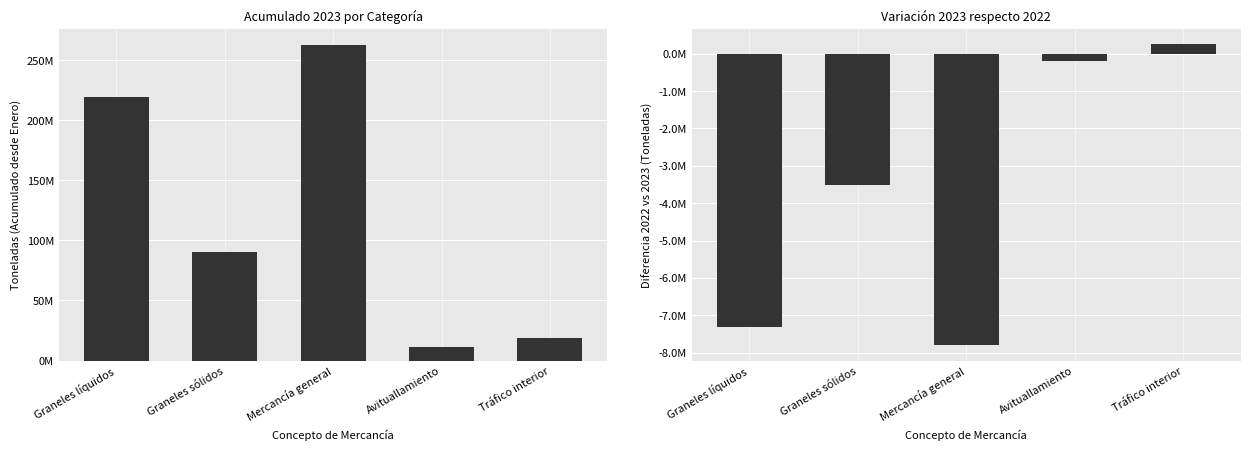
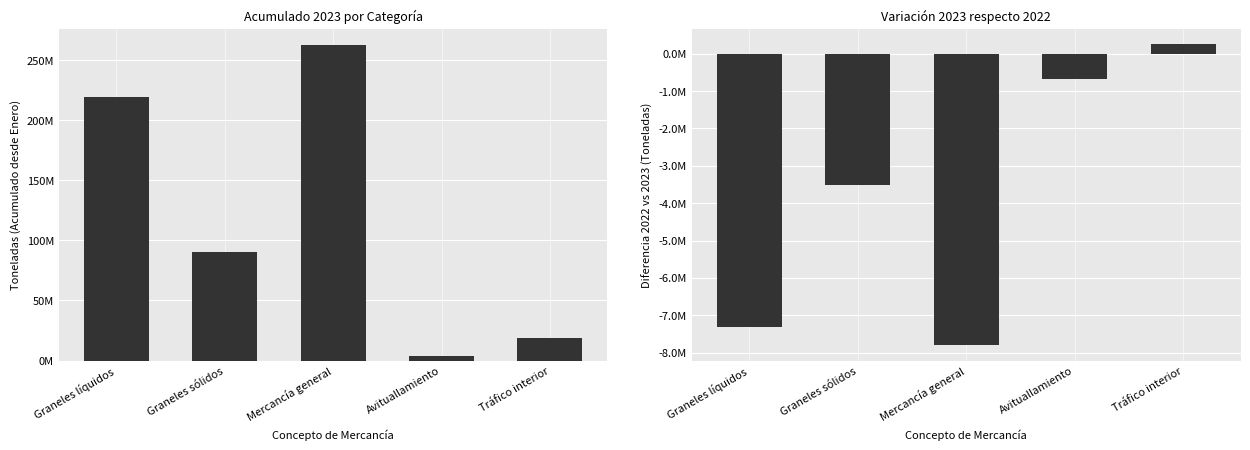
  {
    "Acumulado 2023 por Categoría": {
      "Graneles líquidos": 219000000,
      "Graneles sólidos": 90000000,
      "Mercancía general": 263000000,
-     "Avituallamiento": 11000000,
+     "Avituallamiento": 3000000,
      "Tráfico interior": 19000000
    },
    "Variación 2023 respecto 2022": {
      "Graneles líquidos": -7300000,
      "Graneles sólidos": -3500000,
      "Mercancía general": -7800000,
-     "Avituallamiento": -200000,
+     "Avituallamiento": -700000,
      "Tráfico interior": 300000
    }
  }
